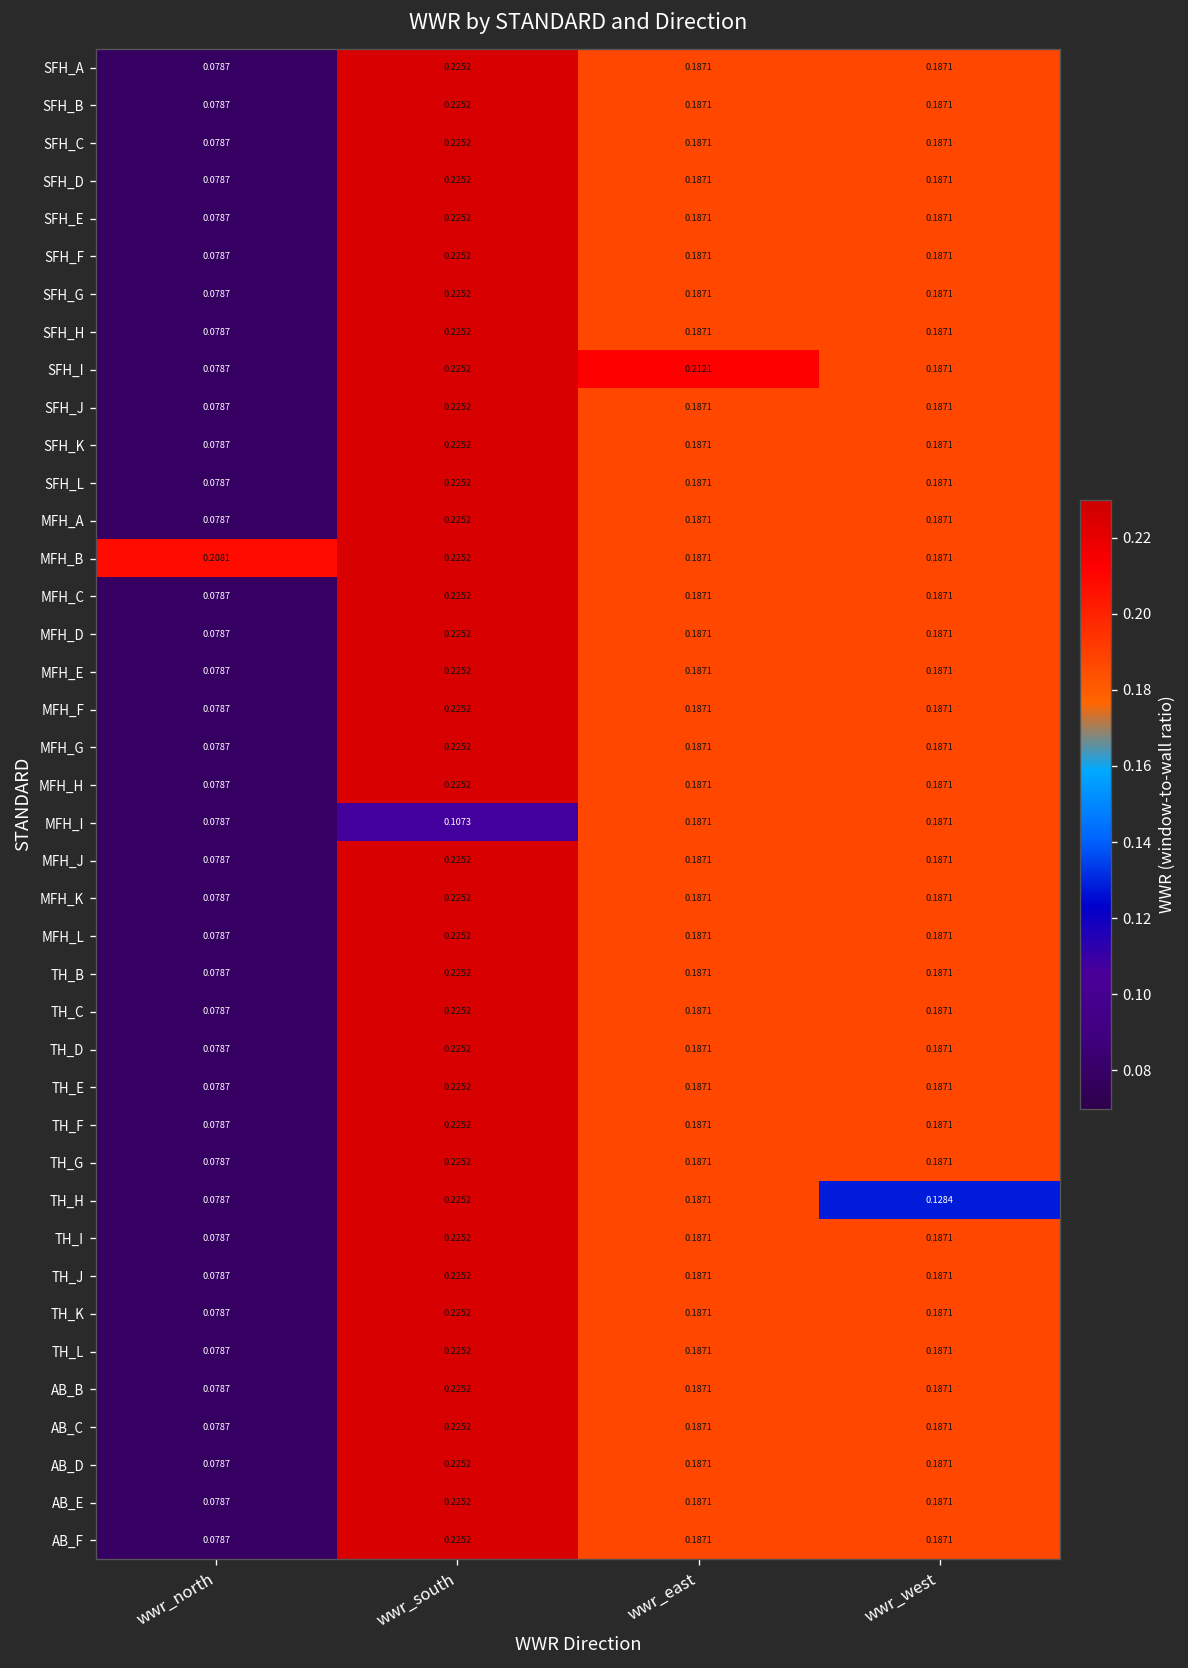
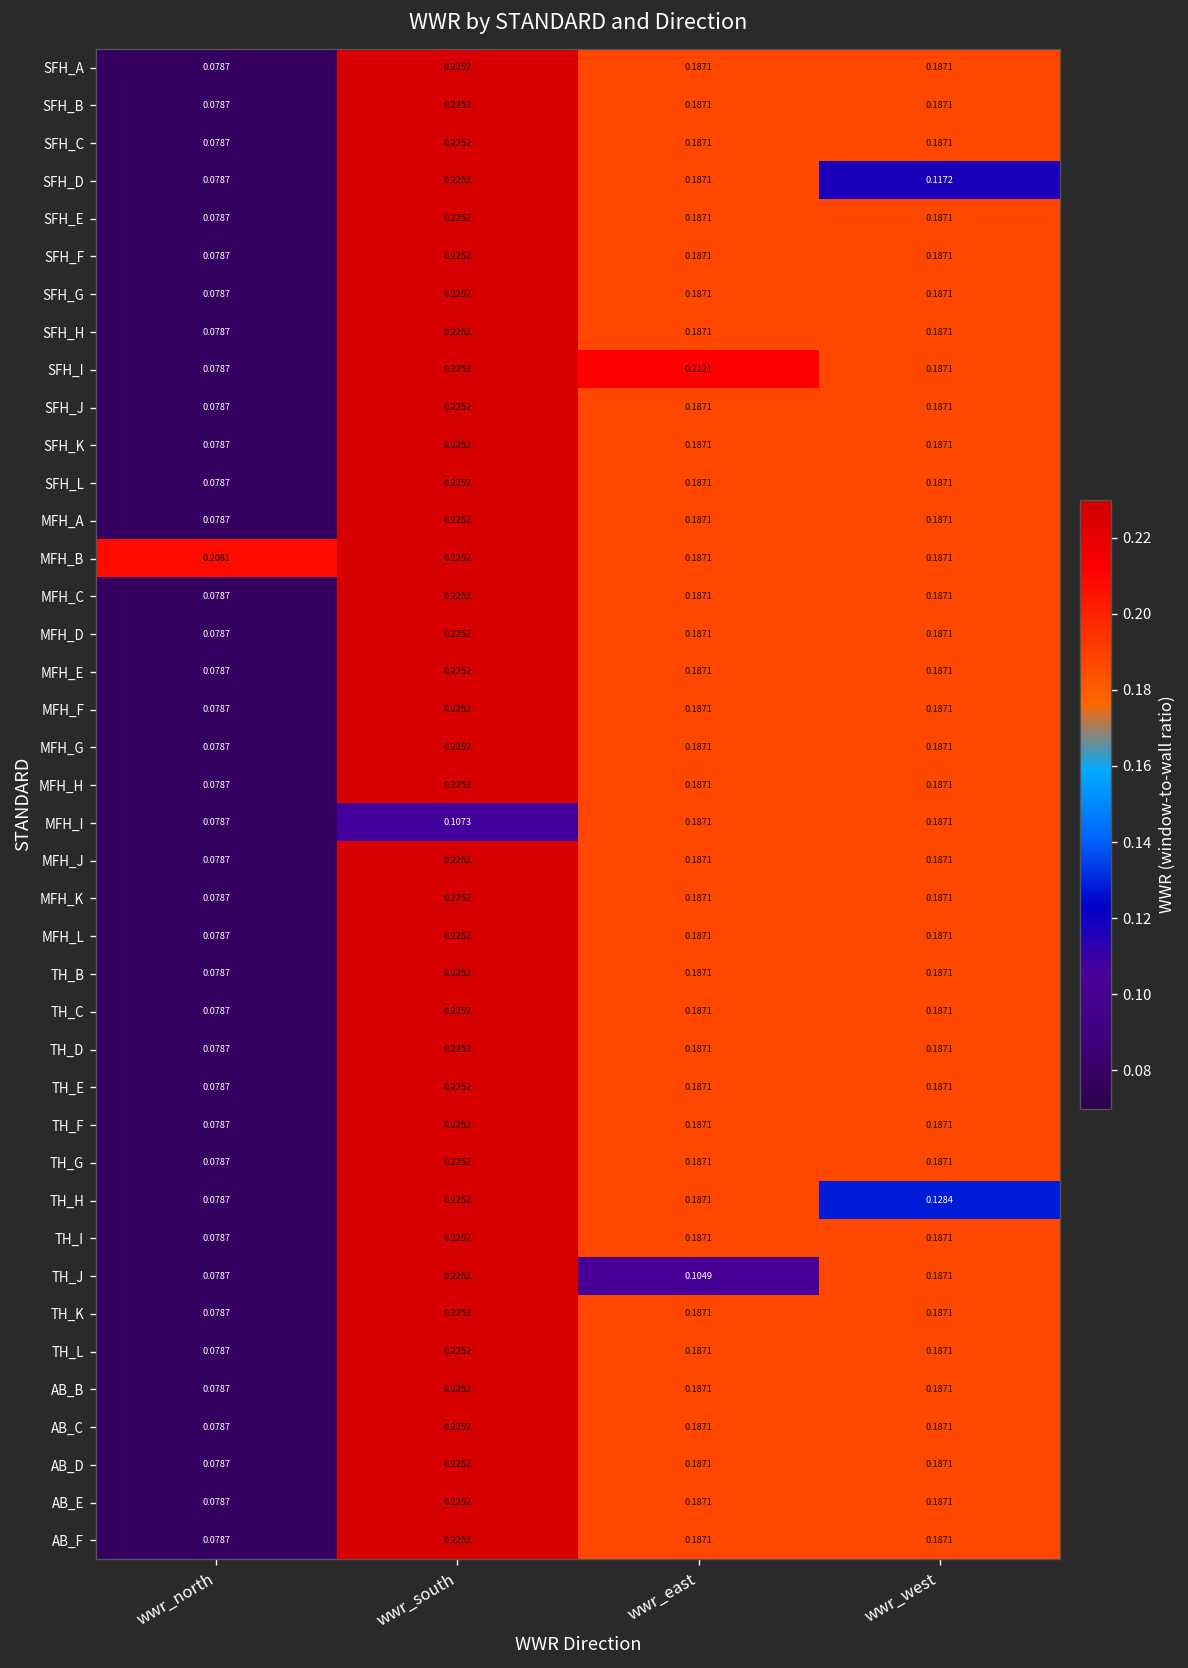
  {
    "SFH_A": {
      "wwr_north": 0.0787,
      "wwr_south": 0.2252,
      "wwr_east": 0.1871,
      "wwr_west": 0.1871
    },
    "SFH_B": {
      "wwr_north": 0.0787,
      "wwr_south": 0.2252,
      "wwr_east": 0.1871,
      "wwr_west": 0.1871
    },
    "SFH_C": {
      "wwr_north": 0.0787,
      "wwr_south": 0.2252,
      "wwr_east": 0.1871,
      "wwr_west": 0.1871
    },
    "SFH_D": {
      "wwr_north": 0.0787,
      "wwr_south": 0.2252,
      "wwr_east": 0.1871,
-     "wwr_west": 0.1871
+     "wwr_west": 0.1172
    },
    "SFH_E": {
      "wwr_north": 0.0787,
      "wwr_south": 0.2252,
      "wwr_east": 0.1871,
      "wwr_west": 0.1871
    },
    "SFH_F": {
      "wwr_north": 0.0787,
      "wwr_south": 0.2252,
      "wwr_east": 0.1871,
      "wwr_west": 0.1871
    },
    "SFH_G": {
      "wwr_north": 0.0787,
      "wwr_south": 0.2252,
      "wwr_east": 0.1871,
      "wwr_west": 0.1871
    },
    "SFH_H": {
      "wwr_north": 0.0787,
      "wwr_south": 0.2252,
      "wwr_east": 0.1871,
      "wwr_west": 0.1871
    },
    "SFH_I": {
      "wwr_north": 0.0787,
      "wwr_south": 0.2252,
      "wwr_east": 0.2121,
      "wwr_west": 0.1871
    },
    "SFH_J": {
      "wwr_north": 0.0787,
      "wwr_south": 0.2252,
      "wwr_east": 0.1871,
      "wwr_west": 0.1871
    },
    "SFH_K": {
      "wwr_north": 0.0787,
      "wwr_south": 0.2252,
      "wwr_east": 0.1871,
      "wwr_west": 0.1871
    },
    "SFH_L": {
      "wwr_north": 0.0787,
      "wwr_south": 0.2252,
      "wwr_east": 0.1871,
      "wwr_west": 0.1871
    },
    "MFH_A": {
      "wwr_north": 0.0787,
      "wwr_south": 0.2252,
      "wwr_east": 0.1871,
      "wwr_west": 0.1871
    },
    "MFH_B": {
      "wwr_north": 0.2081,
      "wwr_south": 0.2252,
      "wwr_east": 0.1871,
      "wwr_west": 0.1871
    },
    "MFH_C": {
      "wwr_north": 0.0787,
      "wwr_south": 0.2252,
      "wwr_east": 0.1871,
      "wwr_west": 0.1871
    },
    "MFH_D": {
      "wwr_north": 0.0787,
      "wwr_south": 0.2252,
      "wwr_east": 0.1871,
      "wwr_west": 0.1871
    },
    "MFH_E": {
      "wwr_north": 0.0787,
      "wwr_south": 0.2252,
      "wwr_east": 0.1871,
      "wwr_west": 0.1871
    },
    "MFH_F": {
      "wwr_north": 0.0787,
      "wwr_south": 0.2252,
      "wwr_east": 0.1871,
      "wwr_west": 0.1871
    },
    "MFH_G": {
      "wwr_north": 0.0787,
      "wwr_south": 0.2252,
      "wwr_east": 0.1871,
      "wwr_west": 0.1871
    },
    "MFH_H": {
      "wwr_north": 0.0787,
      "wwr_south": 0.2252,
      "wwr_east": 0.1871,
      "wwr_west": 0.1871
    },
    "MFH_I": {
      "wwr_north": 0.0787,
      "wwr_south": 0.1073,
      "wwr_east": 0.1871,
      "wwr_west": 0.1871
    },
    "MFH_J": {
      "wwr_north": 0.0787,
      "wwr_south": 0.2252,
      "wwr_east": 0.1871,
      "wwr_west": 0.1871
    },
    "MFH_K": {
      "wwr_north": 0.0787,
      "wwr_south": 0.2252,
      "wwr_east": 0.1871,
      "wwr_west": 0.1871
    },
    "MFH_L": {
      "wwr_north": 0.0787,
      "wwr_south": 0.2252,
      "wwr_east": 0.1871,
      "wwr_west": 0.1871
    },
    "TH_B": {
      "wwr_north": 0.0787,
      "wwr_south": 0.2252,
      "wwr_east": 0.1871,
      "wwr_west": 0.1871
    },
    "TH_C": {
      "wwr_north": 0.0787,
      "wwr_south": 0.2252,
      "wwr_east": 0.1871,
      "wwr_west": 0.1871
    },
    "TH_D": {
      "wwr_north": 0.0787,
      "wwr_south": 0.2252,
      "wwr_east": 0.1871,
      "wwr_west": 0.1871
    },
    "TH_E": {
      "wwr_north": 0.0787,
      "wwr_south": 0.2252,
      "wwr_east": 0.1871,
      "wwr_west": 0.1871
    },
    "TH_F": {
      "wwr_north": 0.0787,
      "wwr_south": 0.2252,
      "wwr_east": 0.1871,
      "wwr_west": 0.1871
    },
    "TH_G": {
      "wwr_north": 0.0787,
      "wwr_south": 0.2252,
      "wwr_east": 0.1871,
      "wwr_west": 0.1871
    },
    "TH_H": {
      "wwr_north": 0.0787,
      "wwr_south": 0.2252,
      "wwr_east": 0.1871,
      "wwr_west": 0.1284
    },
    "TH_I": {
      "wwr_north": 0.0787,
      "wwr_south": 0.2252,
      "wwr_east": 0.1871,
      "wwr_west": 0.1871
    },
    "TH_J": {
      "wwr_north": 0.0787,
      "wwr_south": 0.2252,
-     "wwr_east": 0.1871,
+     "wwr_east": 0.1049,
      "wwr_west": 0.1871
    },
    "TH_K": {
      "wwr_north": 0.0787,
      "wwr_south": 0.2252,
      "wwr_east": 0.1871,
      "wwr_west": 0.1871
    },
    "TH_L": {
      "wwr_north": 0.0787,
      "wwr_south": 0.2252,
      "wwr_east": 0.1871,
      "wwr_west": 0.1871
    },
    "AB_B": {
      "wwr_north": 0.0787,
      "wwr_south": 0.2252,
      "wwr_east": 0.1871,
      "wwr_west": 0.1871
    },
    "AB_C": {
      "wwr_north": 0.0787,
      "wwr_south": 0.2252,
      "wwr_east": 0.1871,
      "wwr_west": 0.1871
    },
    "AB_D": {
      "wwr_north": 0.0787,
      "wwr_south": 0.2252,
      "wwr_east": 0.1871,
      "wwr_west": 0.1871
    },
    "AB_E": {
      "wwr_north": 0.0787,
      "wwr_south": 0.2252,
      "wwr_east": 0.1871,
      "wwr_west": 0.1871
    },
    "AB_F": {
      "wwr_north": 0.0787,
      "wwr_south": 0.2252,
      "wwr_east": 0.1871,
      "wwr_west": 0.1871
    }
  }
